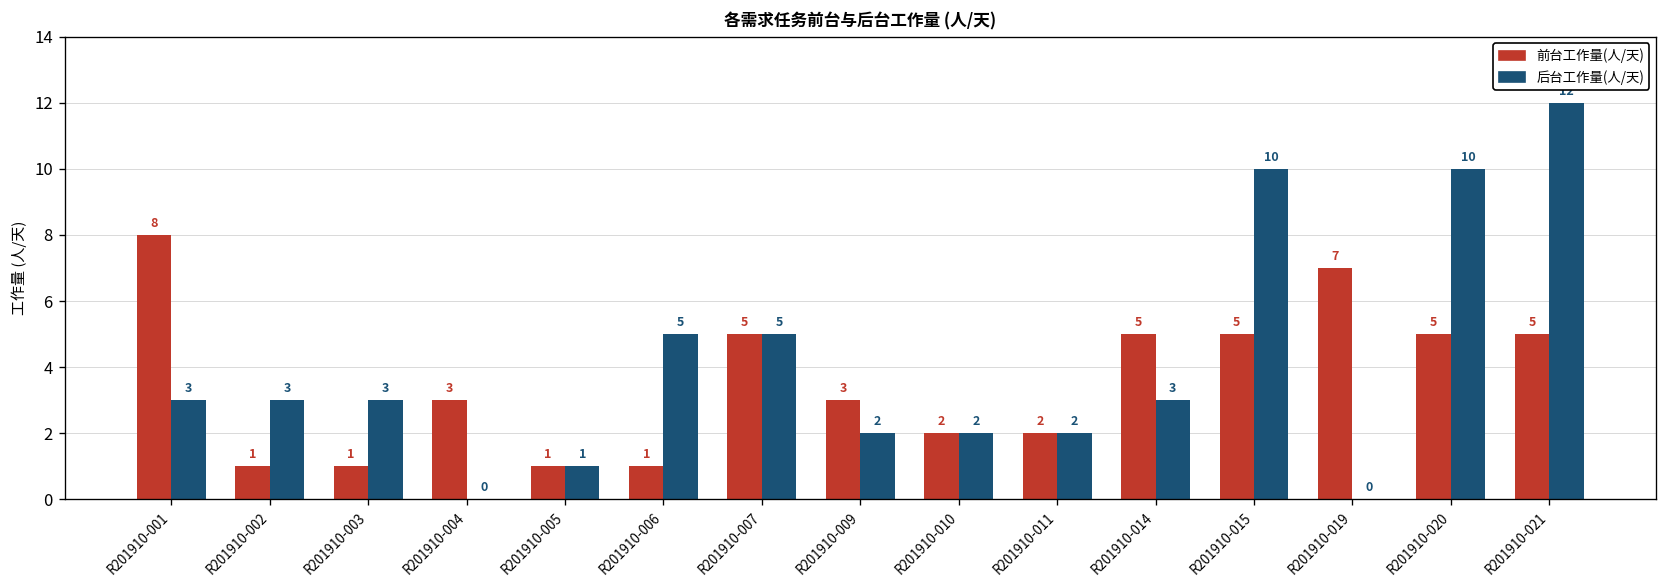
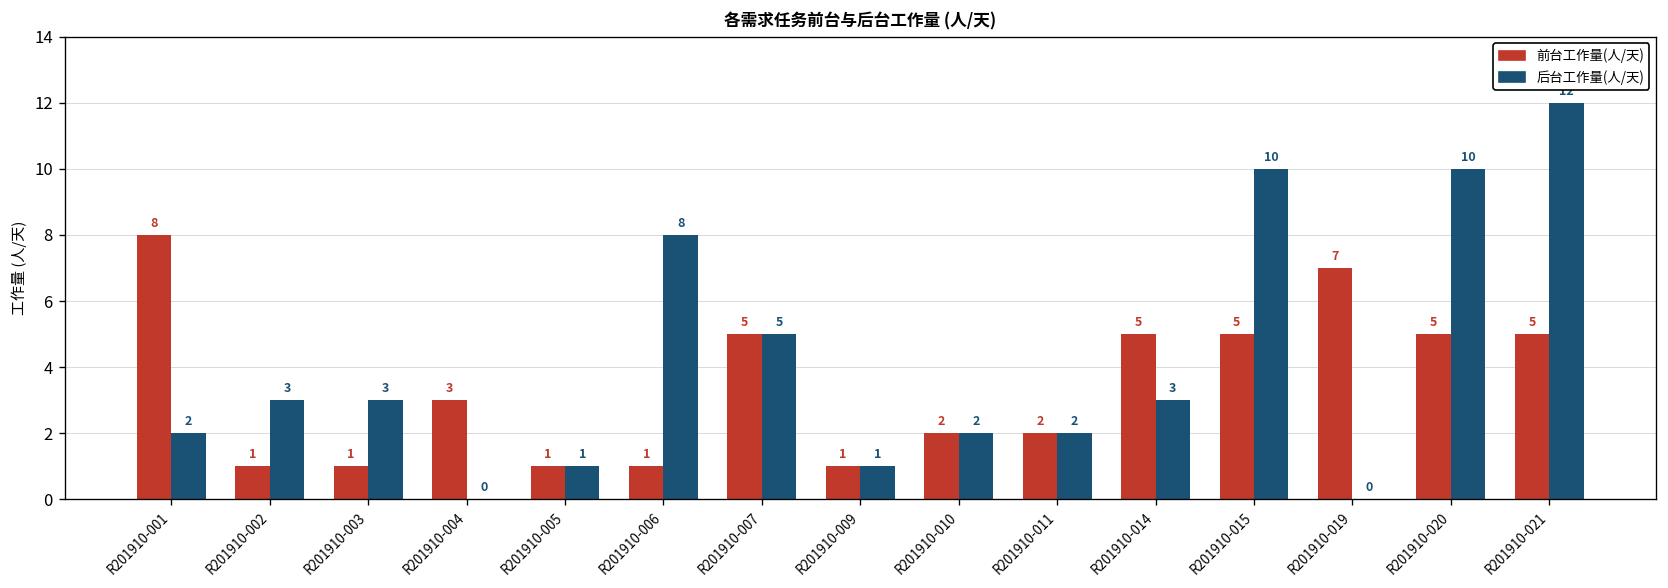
  {
    "前台工作量(人/天)": {
      "R201910-001": 8,
      "R201910-002": 1,
      "R201910-003": 1,
      "R201910-004": 3,
      "R201910-005": 1,
      "R201910-006": 1,
      "R201910-007": 5,
-     "R201910-009": 3,
+     "R201910-009": 1,
      "R201910-010": 2,
      "R201910-011": 2,
      "R201910-014": 5,
      "R201910-015": 5,
      "R201910-019": 7,
      "R201910-020": 5,
      "R201910-021": 5
    },
    "后台工作量(人/天)": {
-     "R201910-001": 3,
+     "R201910-001": 2,
      "R201910-002": 3,
      "R201910-003": 3,
      "R201910-004": 0,
      "R201910-005": 1,
-     "R201910-006": 5,
+     "R201910-006": 8,
      "R201910-007": 5,
-     "R201910-009": 2,
+     "R201910-009": 1,
      "R201910-010": 2,
      "R201910-011": 2,
      "R201910-014": 3,
      "R201910-015": 10,
      "R201910-019": 0,
      "R201910-020": 10
    }
  }
